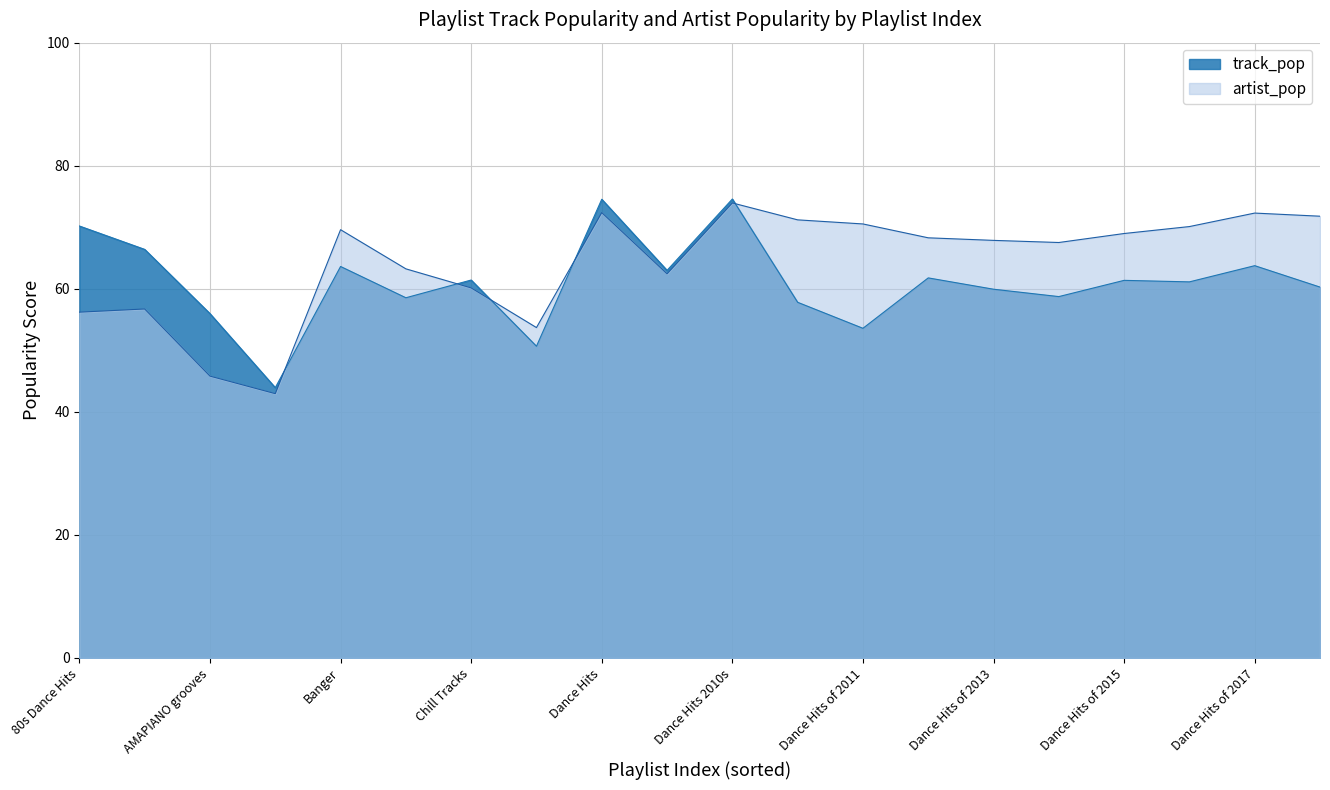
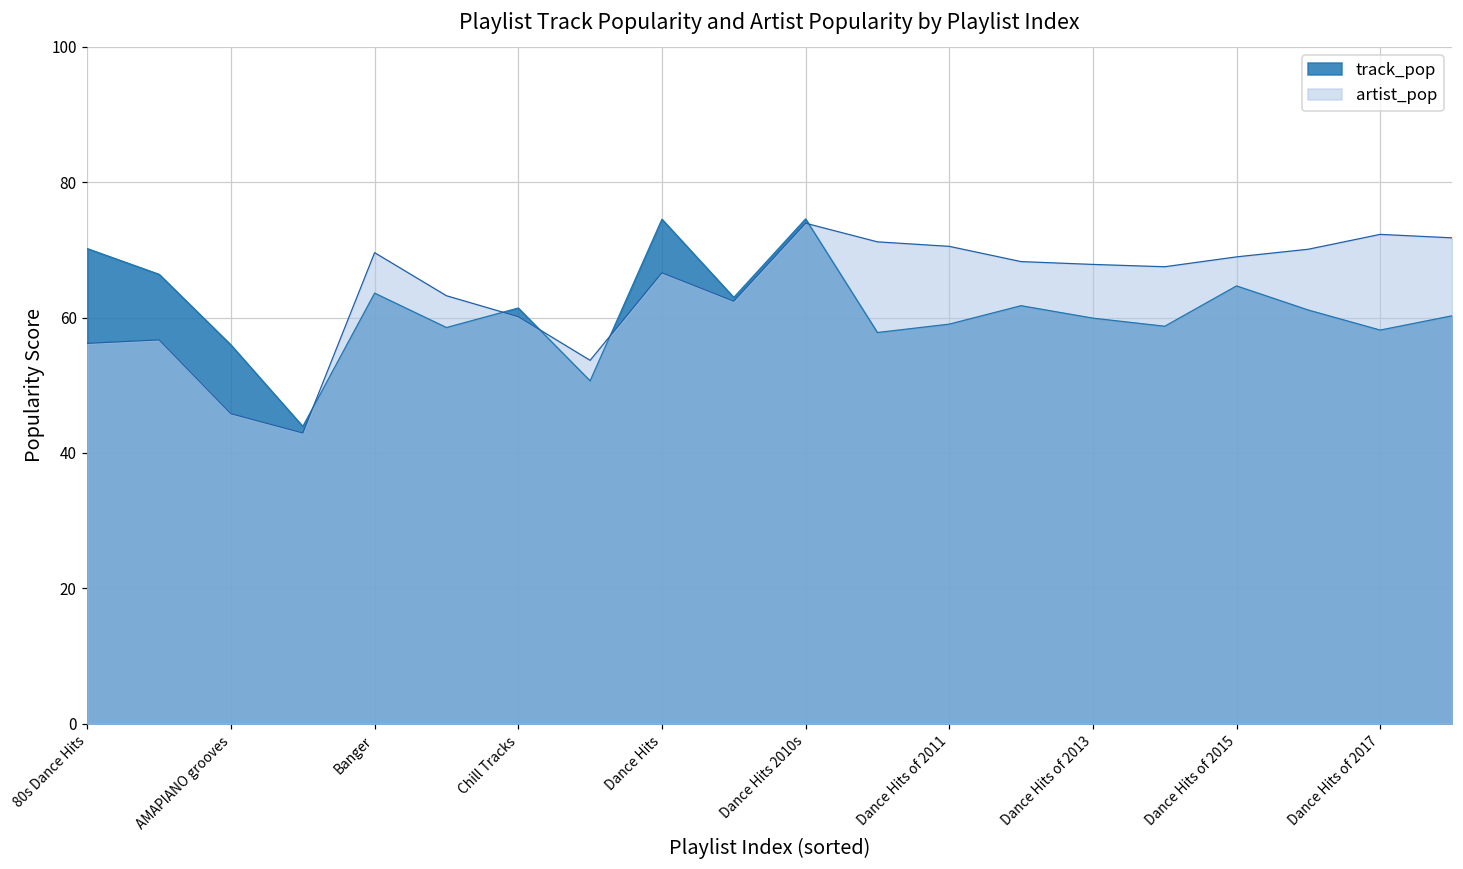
  {
    "track_pop": {
      "80s Dance Hits": 70,
      "AMAPIANO grooves": 56,
      "Banger": 64,
      "Chill Tracks": 61,
      "Dance Hits": 75,
      "Dance Hits 2010s": 75,
-     "Dance Hits of 2011": 54,
+     "Dance Hits of 2011": 59,
      "Dance Hits of 2013": 60,
-     "Dance Hits of 2015": 61,
-     "Dance Hits of 2017": 64
+     "Dance Hits of 2015": 65,
+     "Dance Hits of 2017": 58
    },
    "artist_pop": {
      "80s Dance Hits": 56,
      "AMAPIANO grooves": 46,
      "Banger": 70,
      "Chill Tracks": 60,
-     "Dance Hits": 72,
+     "Dance Hits": 67,
      "Dance Hits 2010s": 74,
      "Dance Hits of 2011": 71,
      "Dance Hits of 2013": 68,
      "Dance Hits of 2015": 69,
      "Dance Hits of 2017": 72
    }
  }
